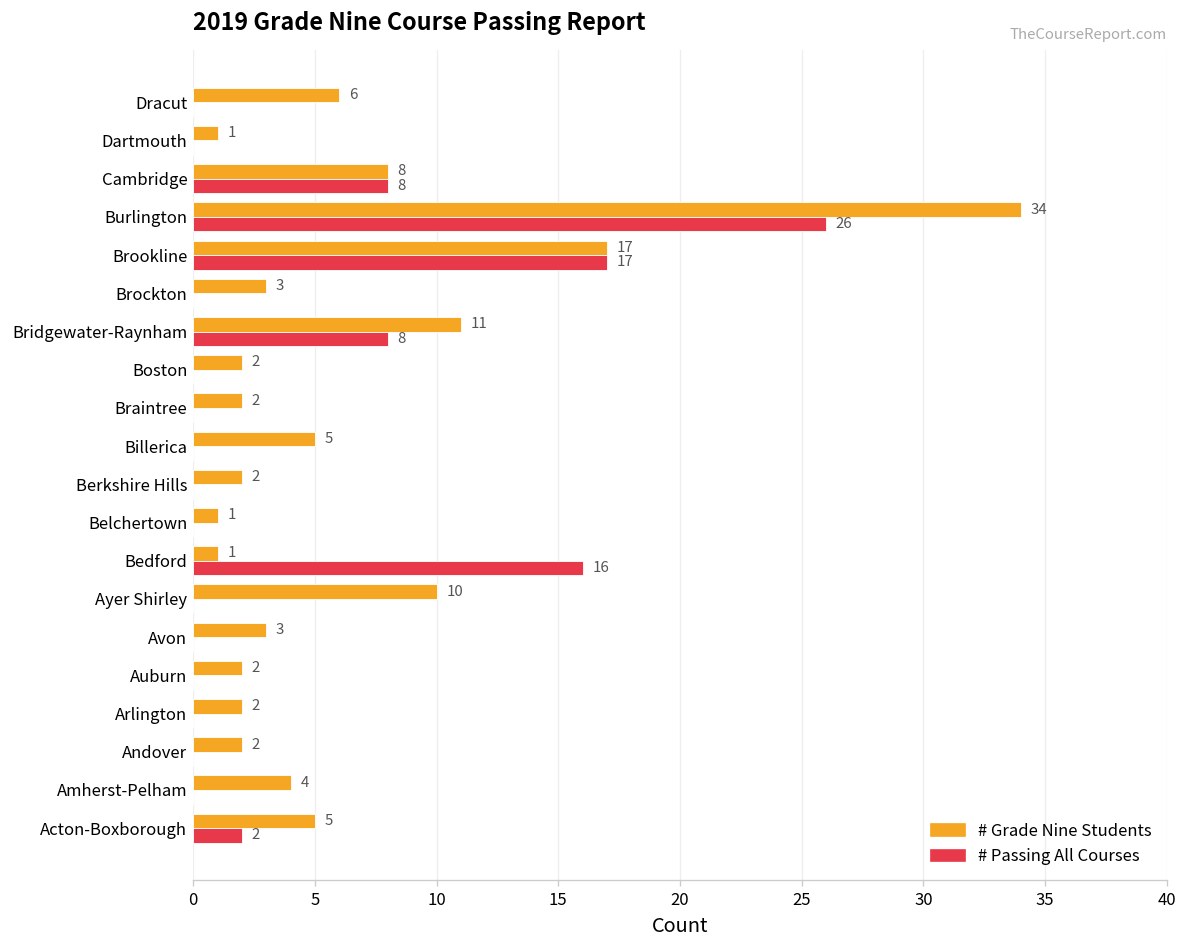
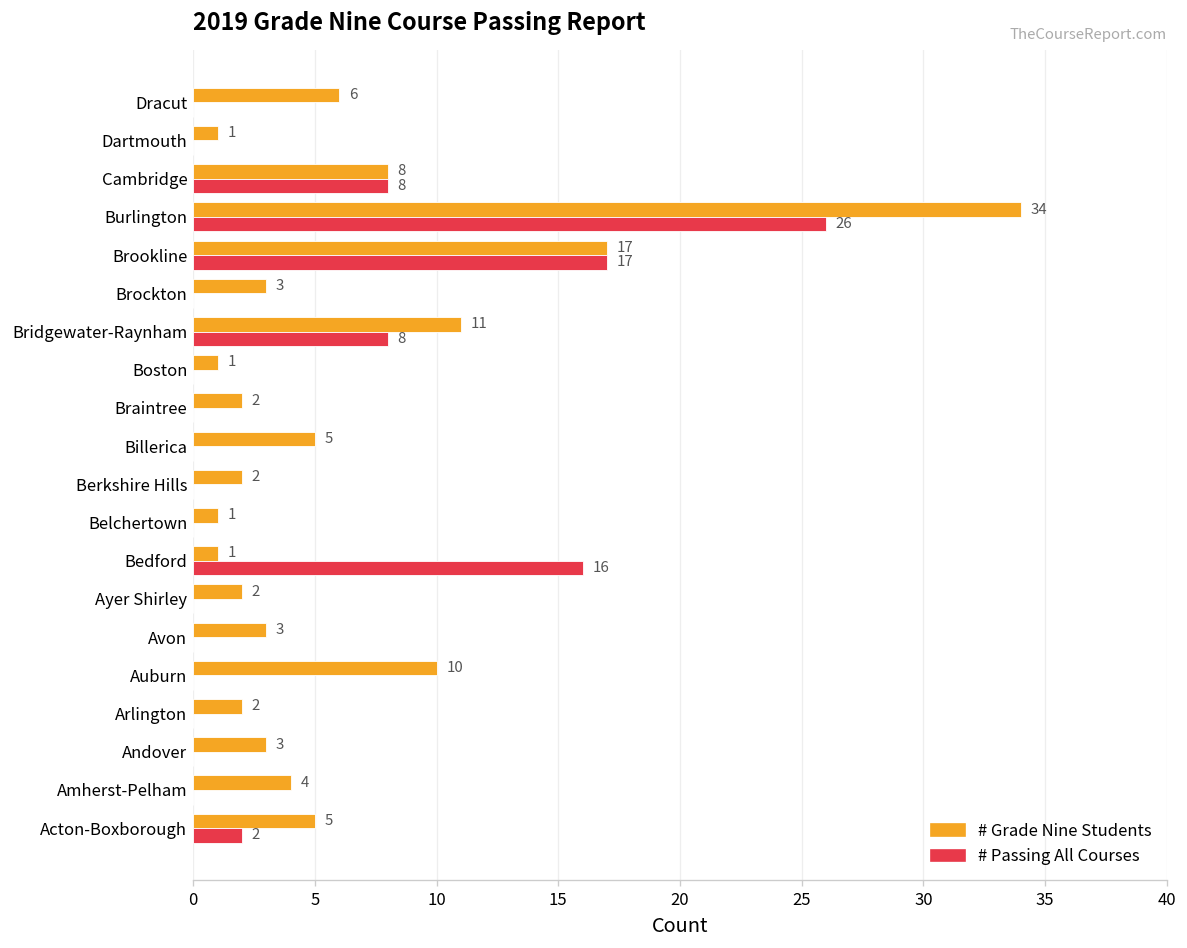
  {
    "# Grade Nine Students": {
      "Dracut": 6,
      "Dartmouth": 1,
      "Cambridge": 8,
      "Burlington": 34,
      "Brookline": 17,
      "Brockton": 3,
      "Bridgewater-Raynham": 11,
-     "Boston": 2,
+     "Boston": 1,
      "Braintree": 2,
      "Billerica": 5,
      "Berkshire Hills": 2,
      "Belchertown": 1,
      "Bedford": 1,
-     "Ayer Shirley": 10,
+     "Ayer Shirley": 2,
      "Avon": 3,
-     "Auburn": 2,
+     "Auburn": 10,
      "Arlington": 2,
-     "Andover": 2,
+     "Andover": 3,
      "Amherst-Pelham": 4,
      "Acton-Boxborough": 5
    },
    "# Passing All Courses": {
      "Cambridge": 8,
      "Burlington": 26,
      "Brookline": 17,
      "Bridgewater-Raynham": 8,
      "Bedford": 16,
      "Acton-Boxborough": 2
    }
  }
